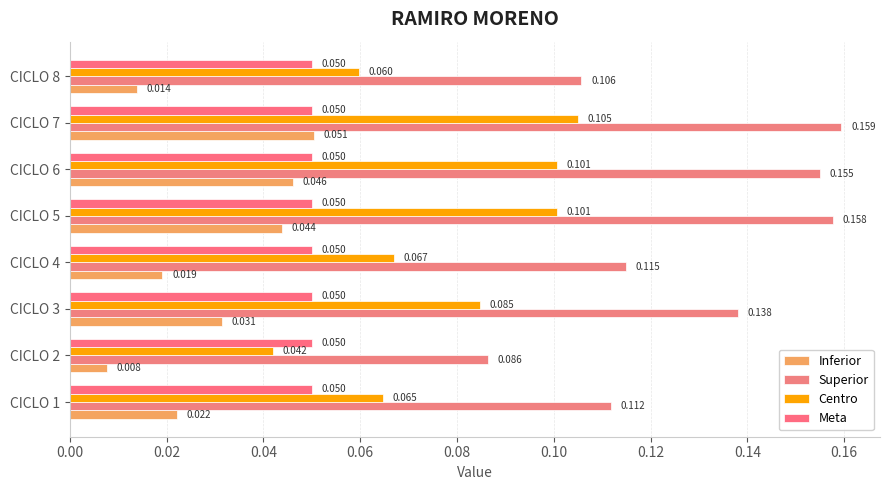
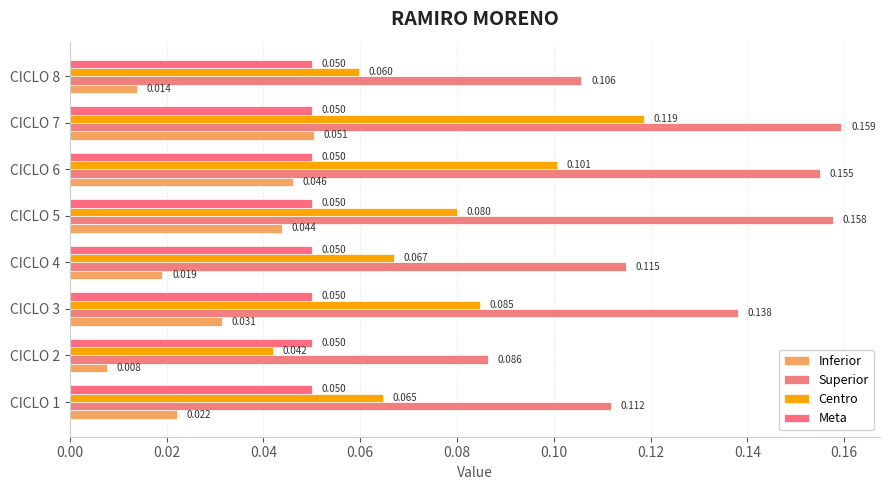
  {
    "Centro": {
      "CICLO 8": 0.060,
-     "CICLO 7": 0.105,
+     "CICLO 7": 0.119,
      "CICLO 6": 0.101,
-     "CICLO 5": 0.101,
+     "CICLO 5": 0.080,
      "CICLO 4": 0.067,
      "CICLO 3": 0.085,
      "CICLO 2": 0.042,
      "CICLO 1": 0.065
    }
  }
